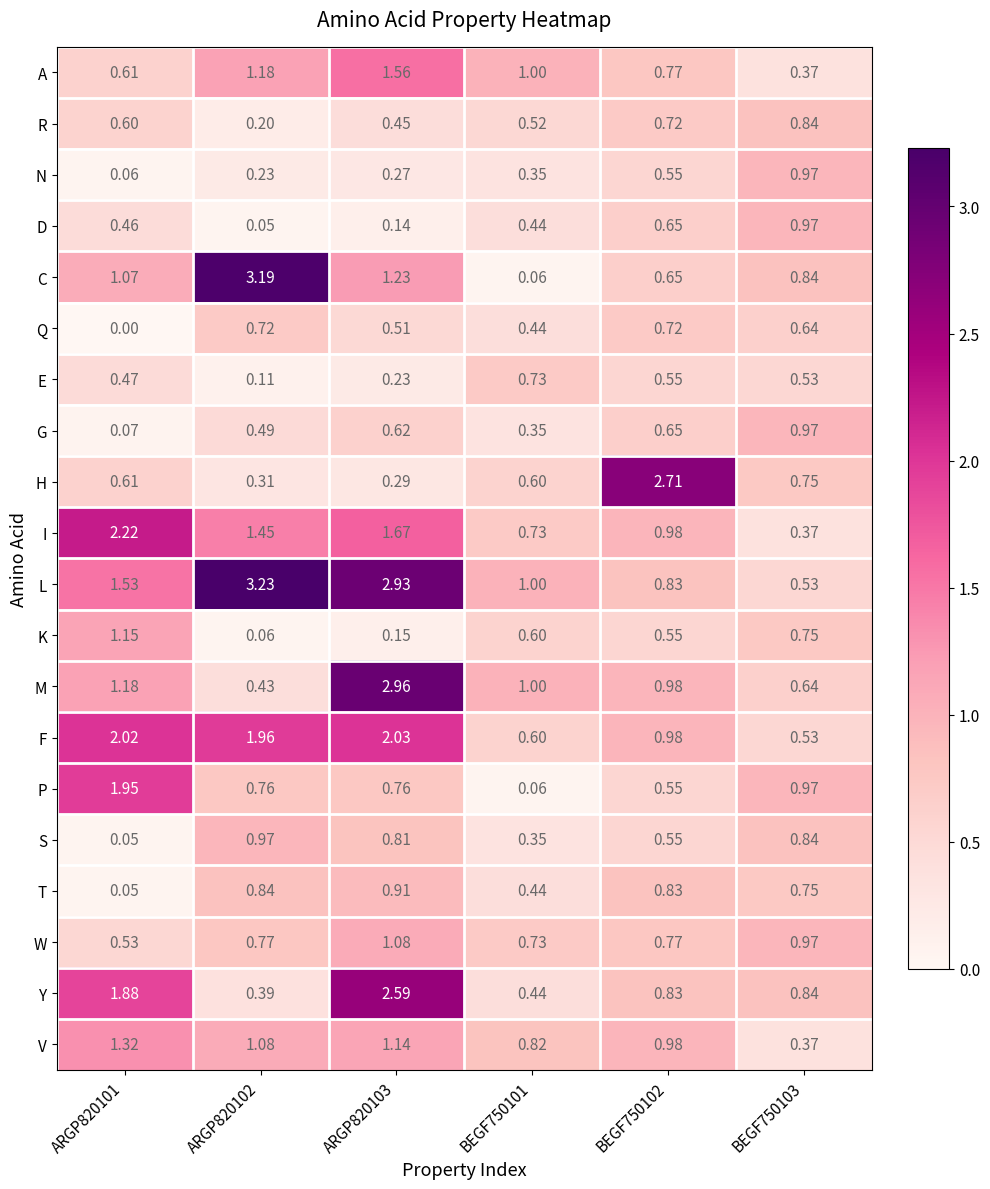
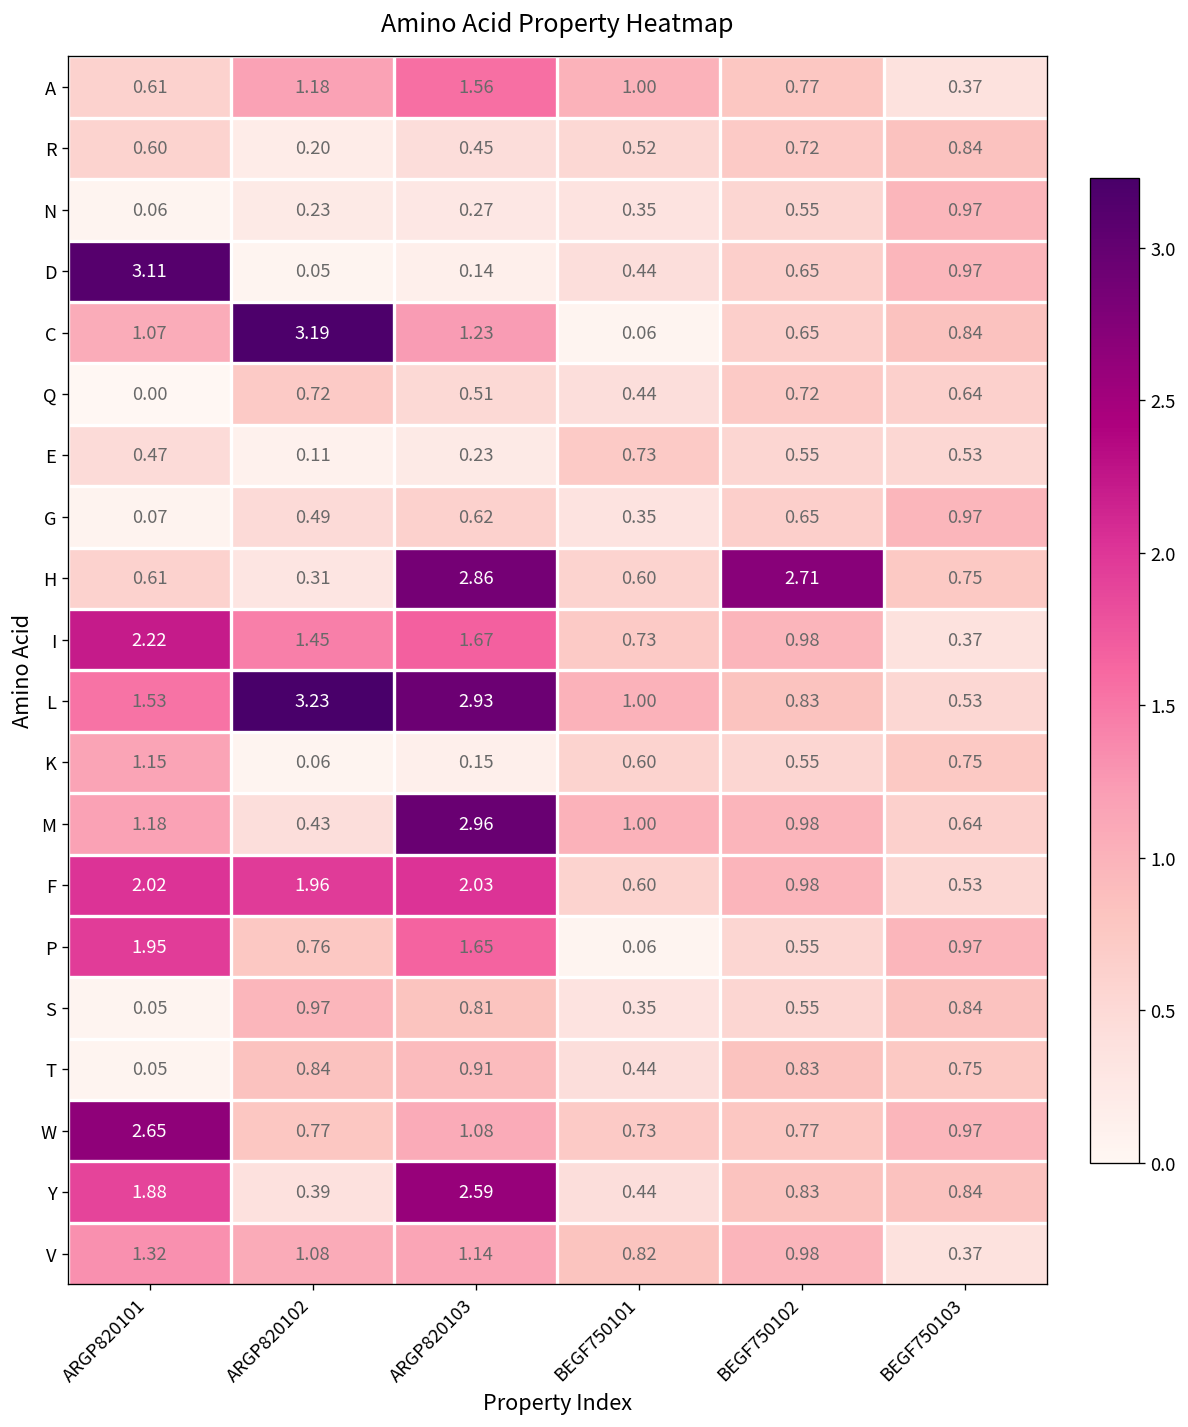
  {
    "A": {
      "ARGP820101": 0.61,
      "ARGP820102": 1.18,
      "ARGP820103": 1.56,
      "BEGF750101": 1.00,
      "BEGF750102": 0.77,
      "BEGF750103": 0.37
    },
    "R": {
      "ARGP820101": 0.60,
      "ARGP820102": 0.20,
      "ARGP820103": 0.45,
      "BEGF750101": 0.52,
      "BEGF750102": 0.72,
      "BEGF750103": 0.84
    },
    "N": {
      "ARGP820101": 0.06,
      "ARGP820102": 0.23,
      "ARGP820103": 0.27,
      "BEGF750101": 0.35,
      "BEGF750102": 0.55,
      "BEGF750103": 0.97
    },
    "D": {
-     "ARGP820101": 0.46,
+     "ARGP820101": 3.11,
      "ARGP820102": 0.05,
      "ARGP820103": 0.14,
      "BEGF750101": 0.44,
      "BEGF750102": 0.65,
      "BEGF750103": 0.97
    },
    "C": {
      "ARGP820101": 1.07,
      "ARGP820102": 3.19,
      "ARGP820103": 1.23,
      "BEGF750101": 0.06,
      "BEGF750102": 0.65,
      "BEGF750103": 0.84
    },
    "Q": {
      "ARGP820101": 0.00,
      "ARGP820102": 0.72,
      "ARGP820103": 0.51,
      "BEGF750101": 0.44,
      "BEGF750102": 0.72,
      "BEGF750103": 0.64
    },
    "E": {
      "ARGP820101": 0.47,
      "ARGP820102": 0.11,
      "ARGP820103": 0.23,
      "BEGF750101": 0.73,
      "BEGF750102": 0.55,
      "BEGF750103": 0.53
    },
    "G": {
      "ARGP820101": 0.07,
      "ARGP820102": 0.49,
      "ARGP820103": 0.62,
      "BEGF750101": 0.35,
      "BEGF750102": 0.65,
      "BEGF750103": 0.97
    },
    "H": {
      "ARGP820101": 0.61,
      "ARGP820102": 0.31,
-     "ARGP820103": 0.29,
+     "ARGP820103": 2.86,
      "BEGF750101": 0.60,
      "BEGF750102": 2.71,
      "BEGF750103": 0.75
    },
    "I": {
      "ARGP820101": 2.22,
      "ARGP820102": 1.45,
      "ARGP820103": 1.67,
      "BEGF750101": 0.73,
      "BEGF750102": 0.98,
      "BEGF750103": 0.37
    },
    "L": {
      "ARGP820101": 1.53,
      "ARGP820102": 3.23,
      "ARGP820103": 2.93,
      "BEGF750101": 1.00,
      "BEGF750102": 0.83,
      "BEGF750103": 0.53
    },
    "K": {
      "ARGP820101": 1.15,
      "ARGP820102": 0.06,
      "ARGP820103": 0.15,
      "BEGF750101": 0.60,
      "BEGF750102": 0.55,
      "BEGF750103": 0.75
    },
    "M": {
      "ARGP820101": 1.18,
      "ARGP820102": 0.43,
      "ARGP820103": 2.96,
      "BEGF750101": 1.00,
      "BEGF750102": 0.98,
      "BEGF750103": 0.64
    },
    "F": {
      "ARGP820101": 2.02,
      "ARGP820102": 1.96,
      "ARGP820103": 2.03,
      "BEGF750101": 0.60,
      "BEGF750102": 0.98,
      "BEGF750103": 0.53
    },
    "P": {
      "ARGP820101": 1.95,
      "ARGP820102": 0.76,
-     "ARGP820103": 0.76,
+     "ARGP820103": 1.65,
      "BEGF750101": 0.06,
      "BEGF750102": 0.55,
      "BEGF750103": 0.97
    },
    "S": {
      "ARGP820101": 0.05,
      "ARGP820102": 0.97,
      "ARGP820103": 0.81,
      "BEGF750101": 0.35,
      "BEGF750102": 0.55,
      "BEGF750103": 0.84
    },
    "T": {
      "ARGP820101": 0.05,
      "ARGP820102": 0.84,
      "ARGP820103": 0.91,
      "BEGF750101": 0.44,
      "BEGF750102": 0.83,
      "BEGF750103": 0.75
    },
    "W": {
-     "ARGP820101": 0.53,
+     "ARGP820101": 2.65,
      "ARGP820102": 0.77,
      "ARGP820103": 1.08,
      "BEGF750101": 0.73,
      "BEGF750102": 0.77,
      "BEGF750103": 0.97
    },
    "Y": {
      "ARGP820101": 1.88,
      "ARGP820102": 0.39,
      "ARGP820103": 2.59,
      "BEGF750101": 0.44,
      "BEGF750102": 0.83,
      "BEGF750103": 0.84
    },
    "V": {
      "ARGP820101": 1.32,
      "ARGP820102": 1.08,
      "ARGP820103": 1.14,
      "BEGF750101": 0.82,
      "BEGF750102": 0.98,
      "BEGF750103": 0.37
    }
  }
